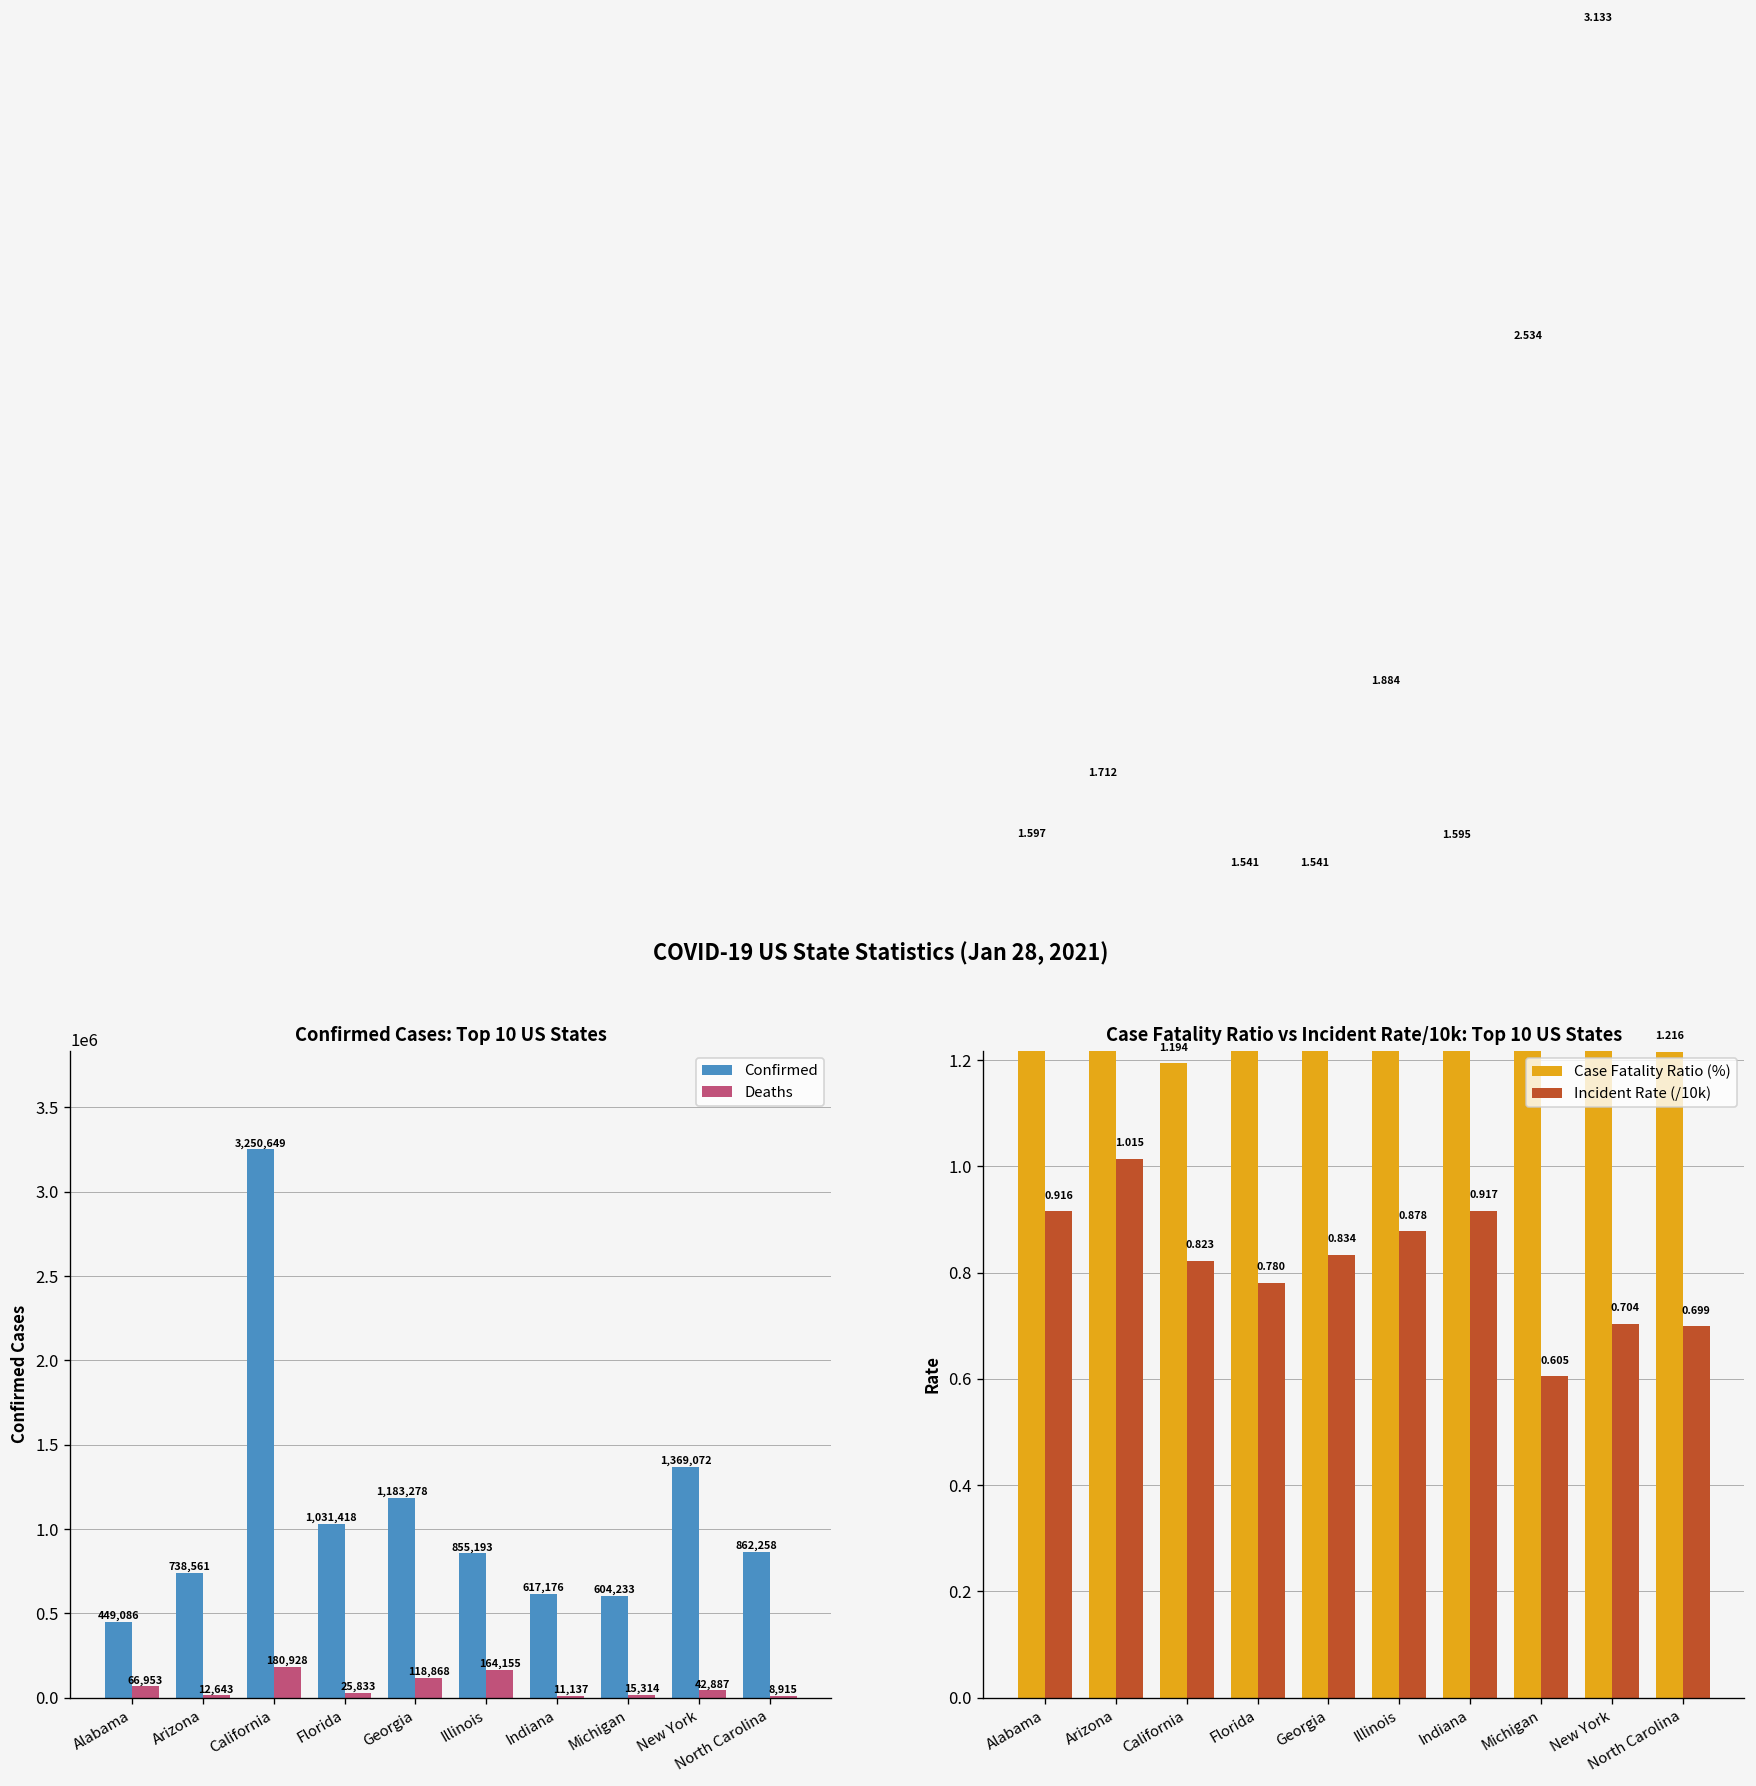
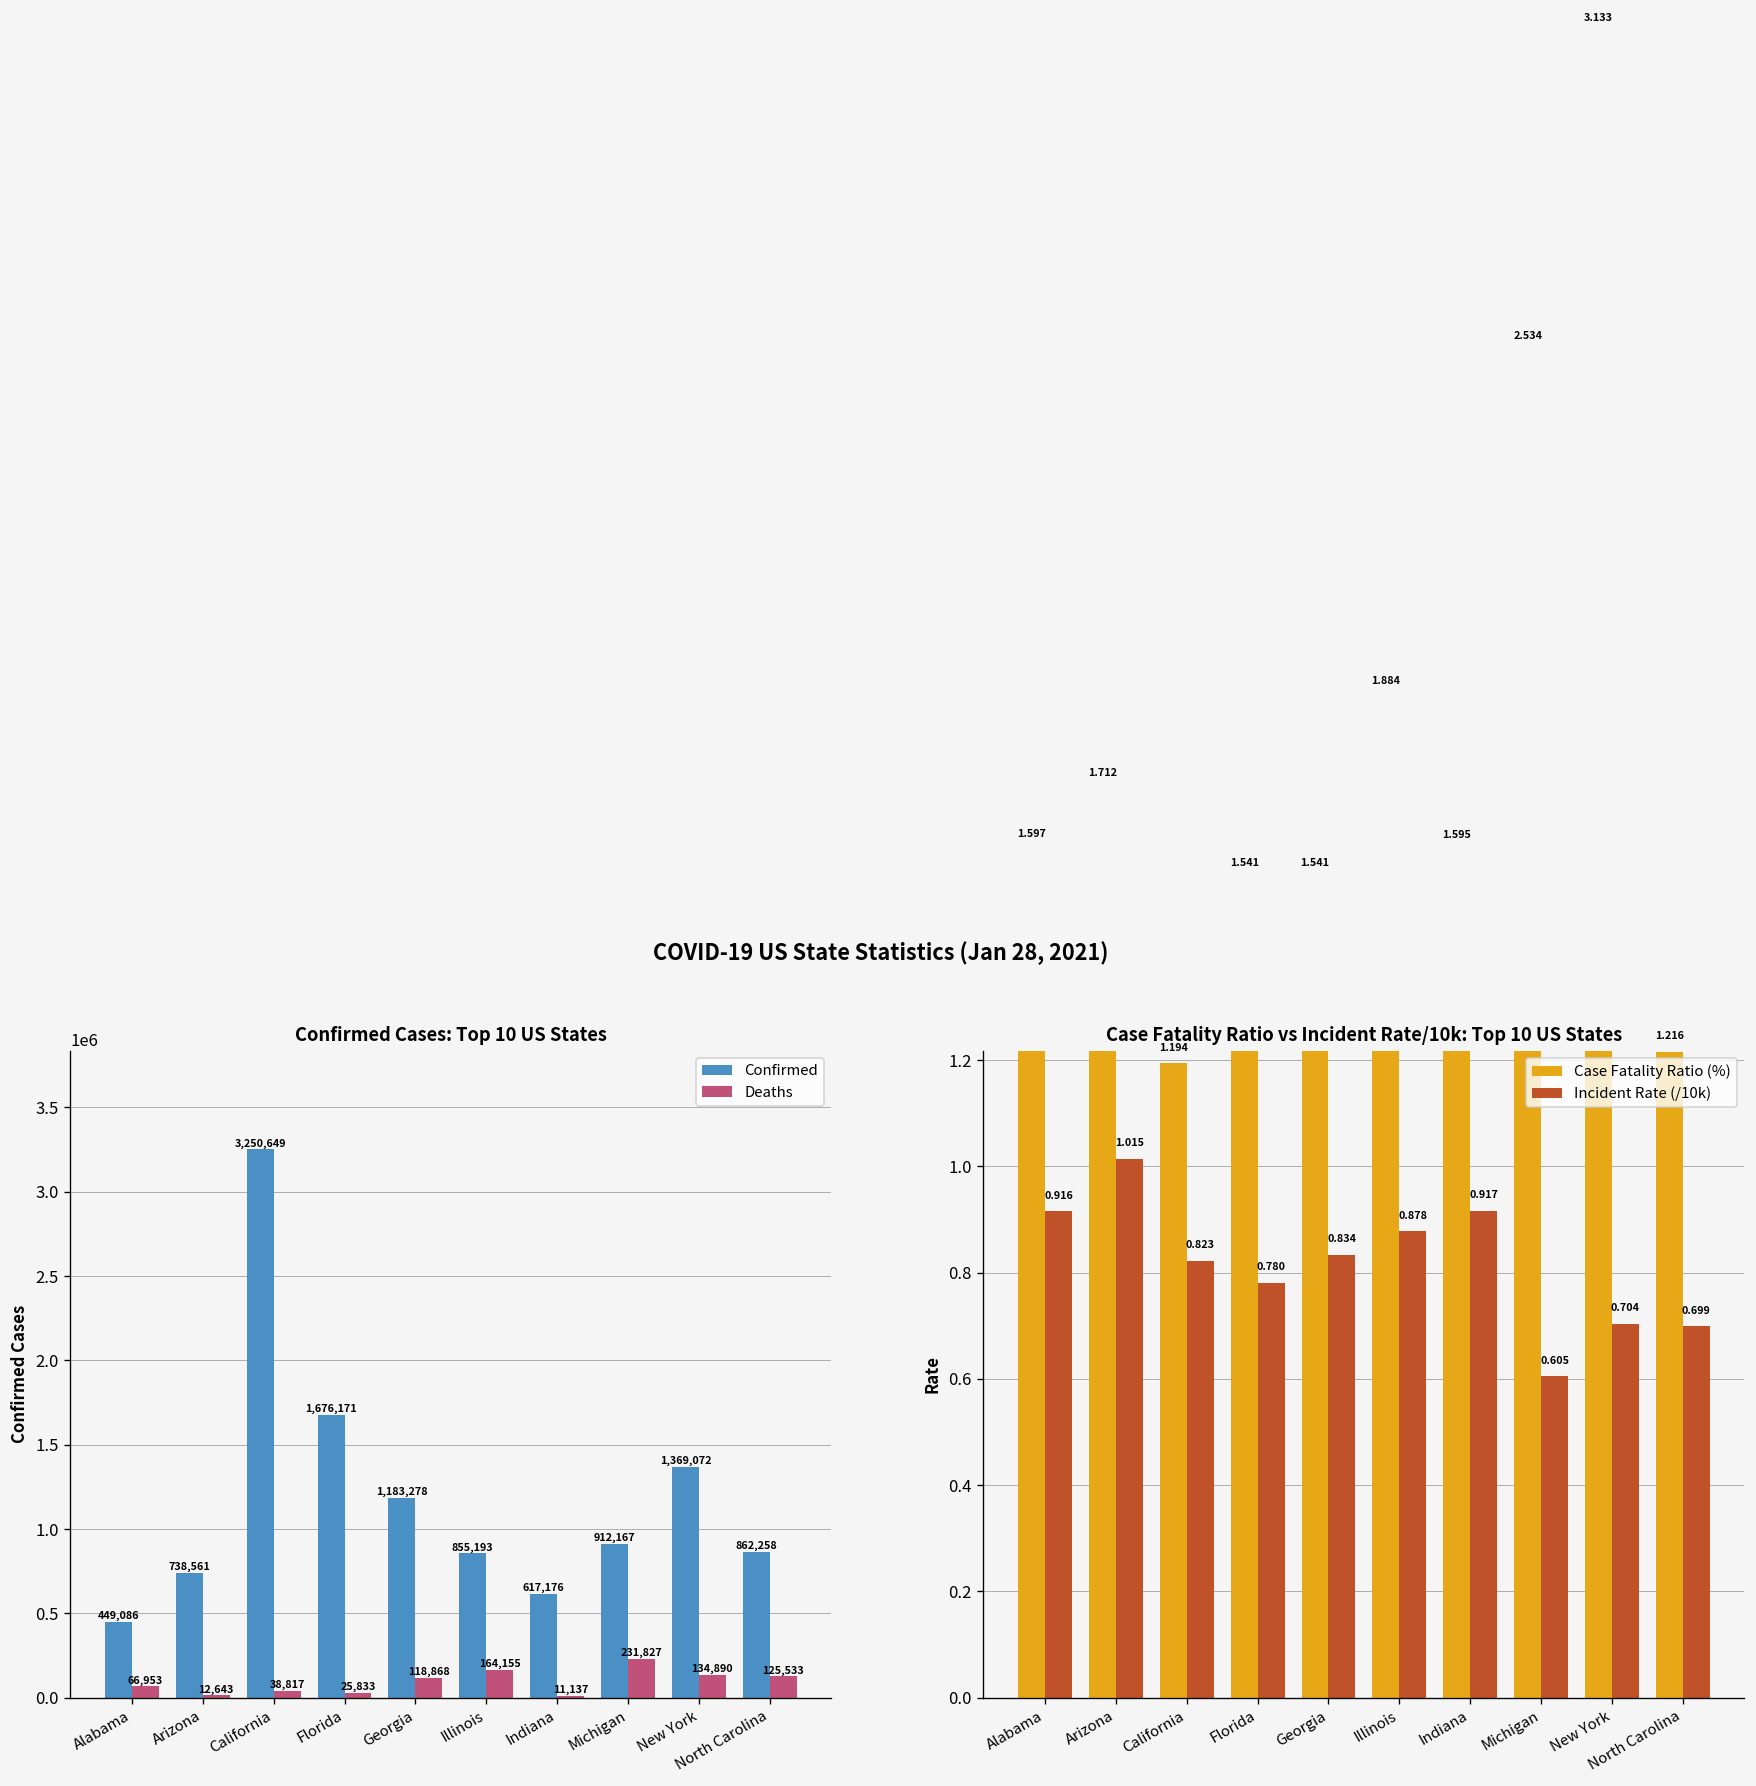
  {
    "Confirmed Cases: Top 10 US States": {
      "Confirmed": {
        "Alabama": "449,086",
        "Arizona": "738,561",
        "California": "3,250,649",
-       "Florida": "1,031,418",
+       "Florida": "1,676,171",
        "Georgia": "1,183,278",
        "Illinois": "855,193",
        "Indiana": "617,176",
-       "Michigan": "604,233",
+       "Michigan": "912,167",
        "New York": "1,369,072",
        "North Carolina": "862,258"
      },
      "Deaths": {
        "Alabama": "66,953",
        "Arizona": "12,643",
-       "California": "180,928",
+       "California": "38,817",
        "Florida": "25,833",
        "Georgia": "118,868",
        "Illinois": "164,155",
        "Indiana": "11,137",
-       "Michigan": "15,314",
-       "New York": "42,887",
-       "North Carolina": "8,915"
+       "Michigan": "231,827",
+       "New York": "134,890",
+       "North Carolina": "125,533"
      }
    },
    "Case Fatality Ratio vs Incident Rate/10k: Top 10 US States": {
      "Case Fatality Ratio (%)": {
        "California": "1.194",
        "North Carolina": "1.216"
      },
      "Incident Rate (/10k)": {
        "Alabama": "0.916",
        "Arizona": "1.015",
        "California": "0.823",
        "Florida": "0.780",
        "Georgia": "0.834",
        "Illinois": "0.878",
        "Indiana": "0.917",
        "Michigan": "0.605",
        "New York": "0.704",
        "North Carolina": "0.699"
      }
    }
  }
